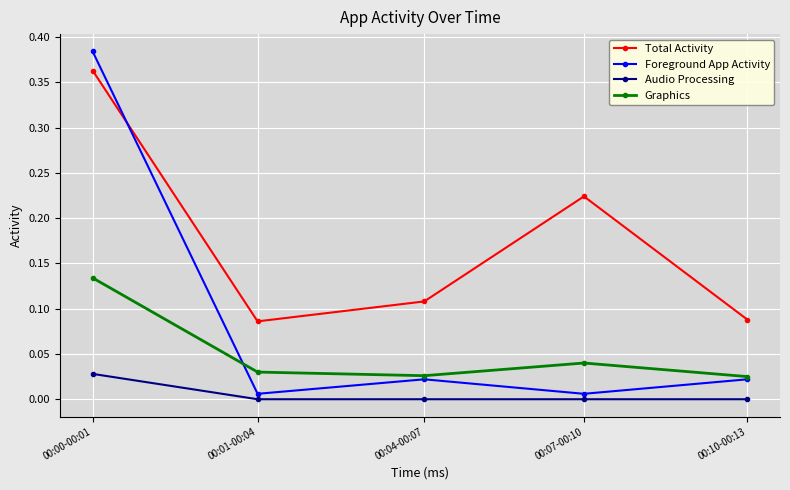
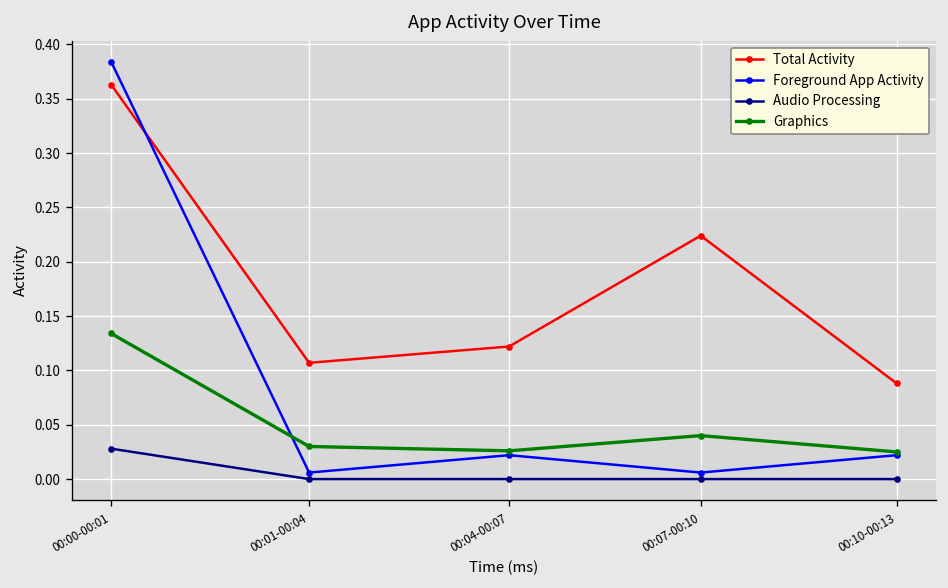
  {
    "Total Activity": {
      "00:00-00:01": 0.36,
-     "00:01-00:04": 0.09,
-     "00:04-00:07": 0.11,
+     "00:01-00:04": 0.11,
+     "00:04-00:07": 0.12,
      "00:07-00:10": 0.22,
      "00:10-00:13": 0.09
    },
    "Foreground App Activity": {
      "00:00-00:01": 0.38,
      "00:01-00:04": 0.01,
      "00:04-00:07": 0.02,
      "00:07-00:10": 0.01,
      "00:10-00:13": 0.02
    },
    "Audio Processing": {
      "00:00-00:01": 0.03,
      "00:01-00:04": 0.00,
      "00:04-00:07": 0.00,
      "00:07-00:10": 0.00,
      "00:10-00:13": 0.00
    },
    "Graphics": {
      "00:00-00:01": 0.13,
      "00:01-00:04": 0.03,
      "00:04-00:07": 0.03,
      "00:07-00:10": 0.04,
      "00:10-00:13": 0.03
    }
  }
